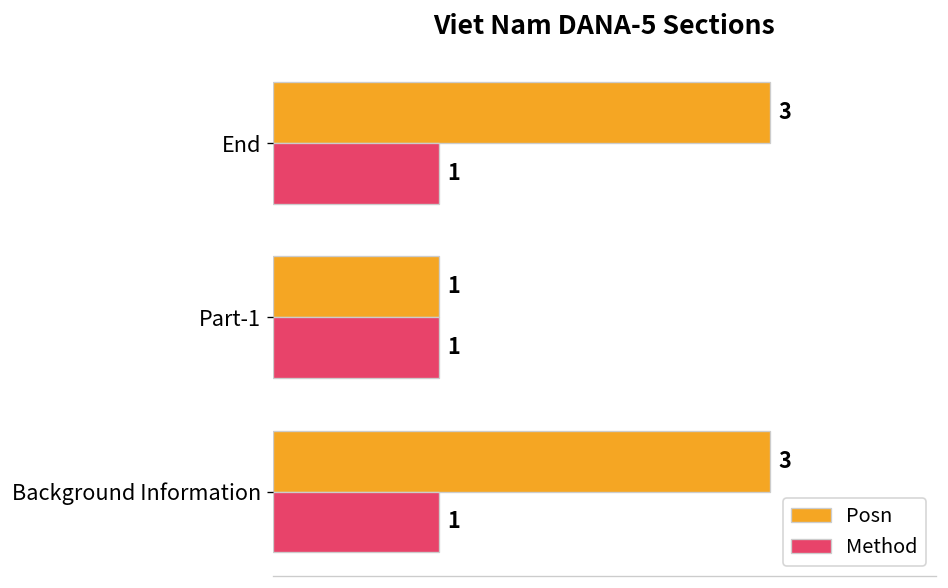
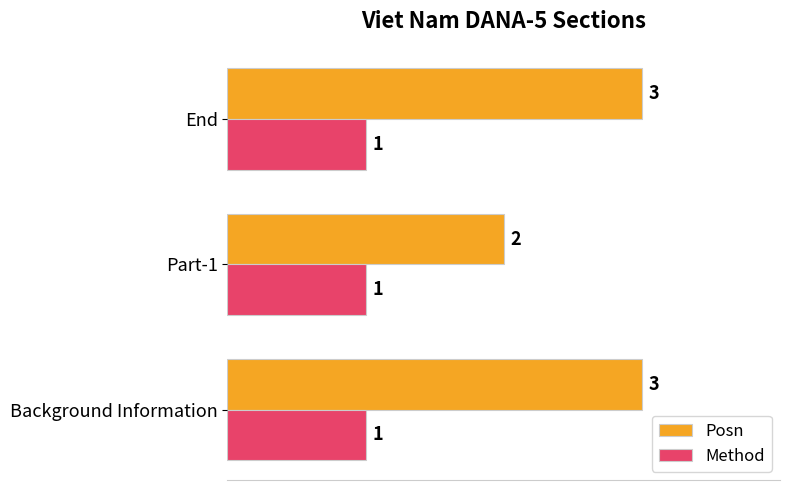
  {
    "Posn": {
      "End": 3,
-     "Part-1": 1,
+     "Part-1": 2,
      "Background Information": 3
    },
    "Method": {
      "End": 1,
      "Part-1": 1,
      "Background Information": 1
    }
  }
